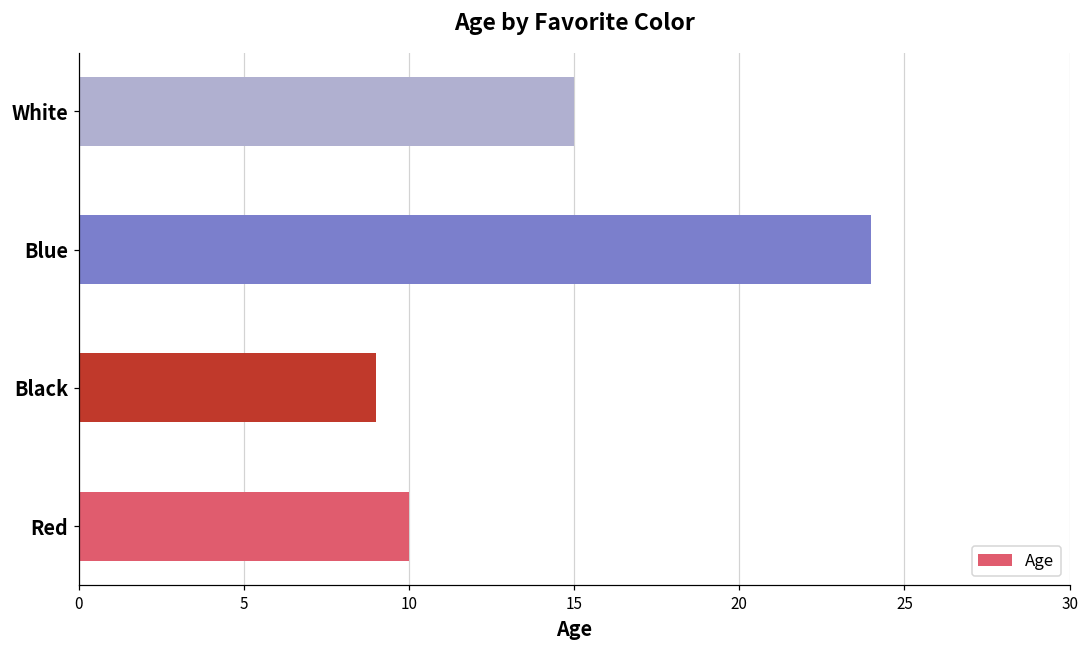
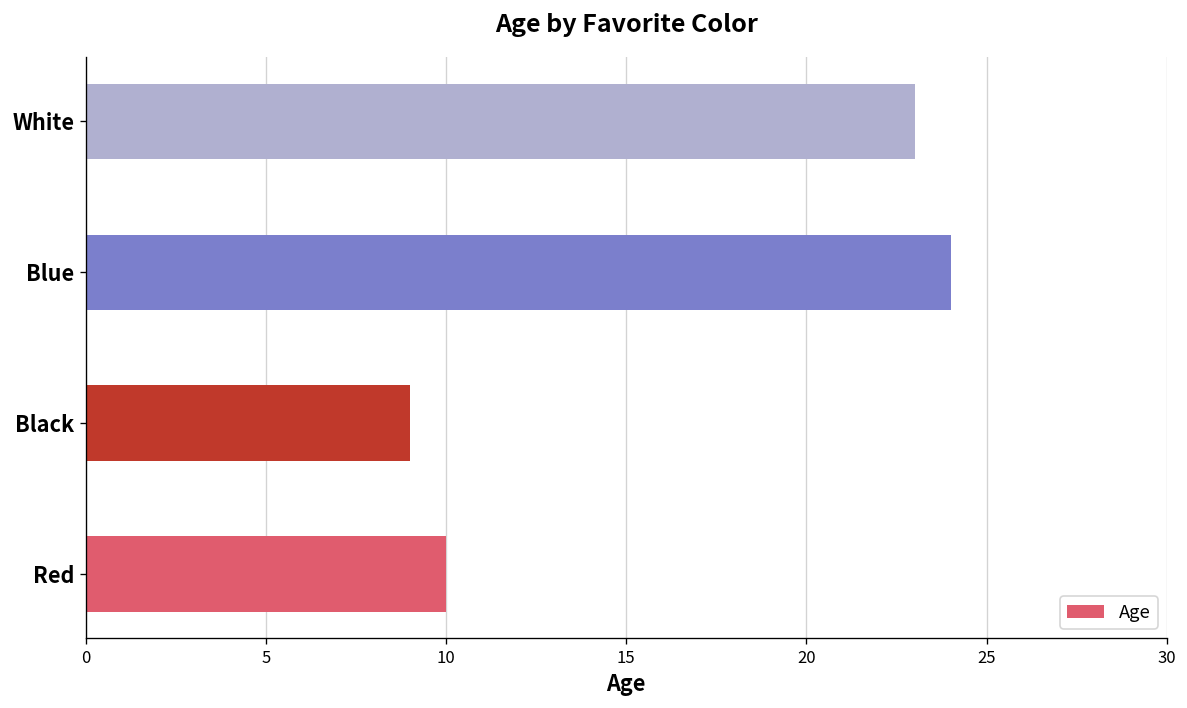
  {
-   "White": 15,
+   "White": 23,
    "Blue": 24,
    "Black": 9,
    "Red": 10
  }
